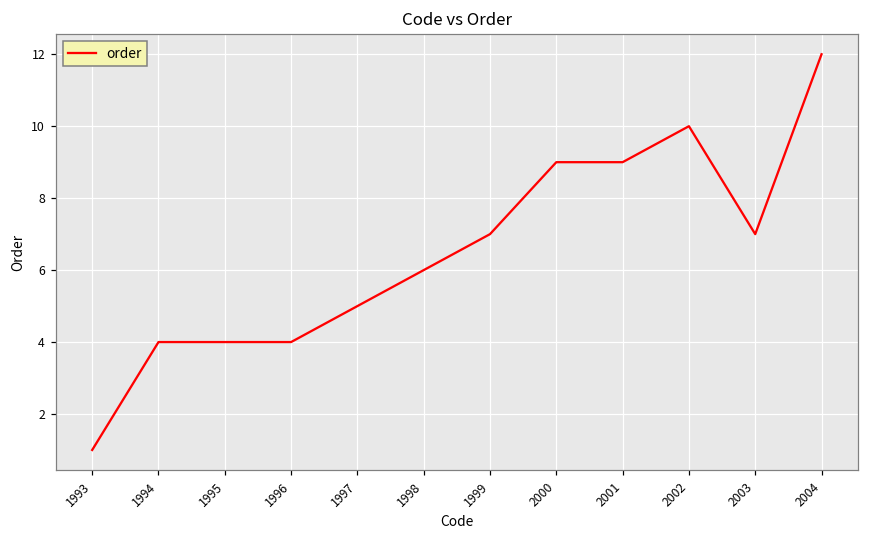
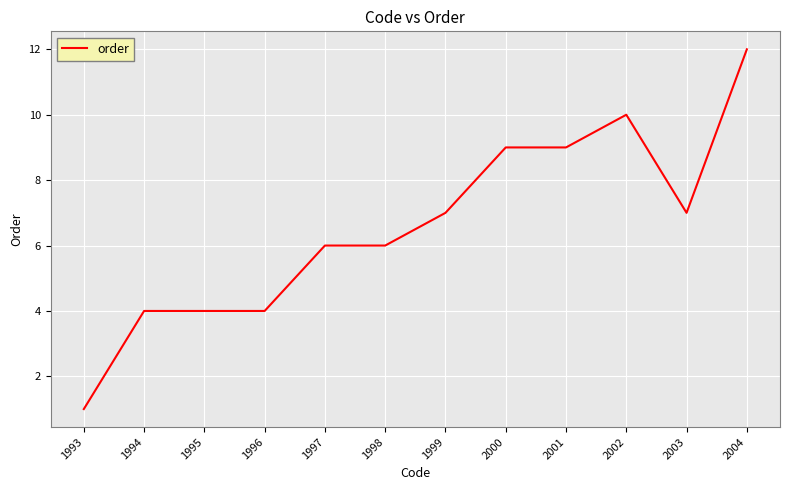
  {
    "1993": 1,
    "1994": 4,
    "1995": 4,
    "1996": 4,
-   "1997": 5,
+   "1997": 6,
    "1998": 6,
    "1999": 7,
    "2000": 9,
    "2001": 9,
    "2002": 10,
    "2003": 7,
    "2004": 12
  }
